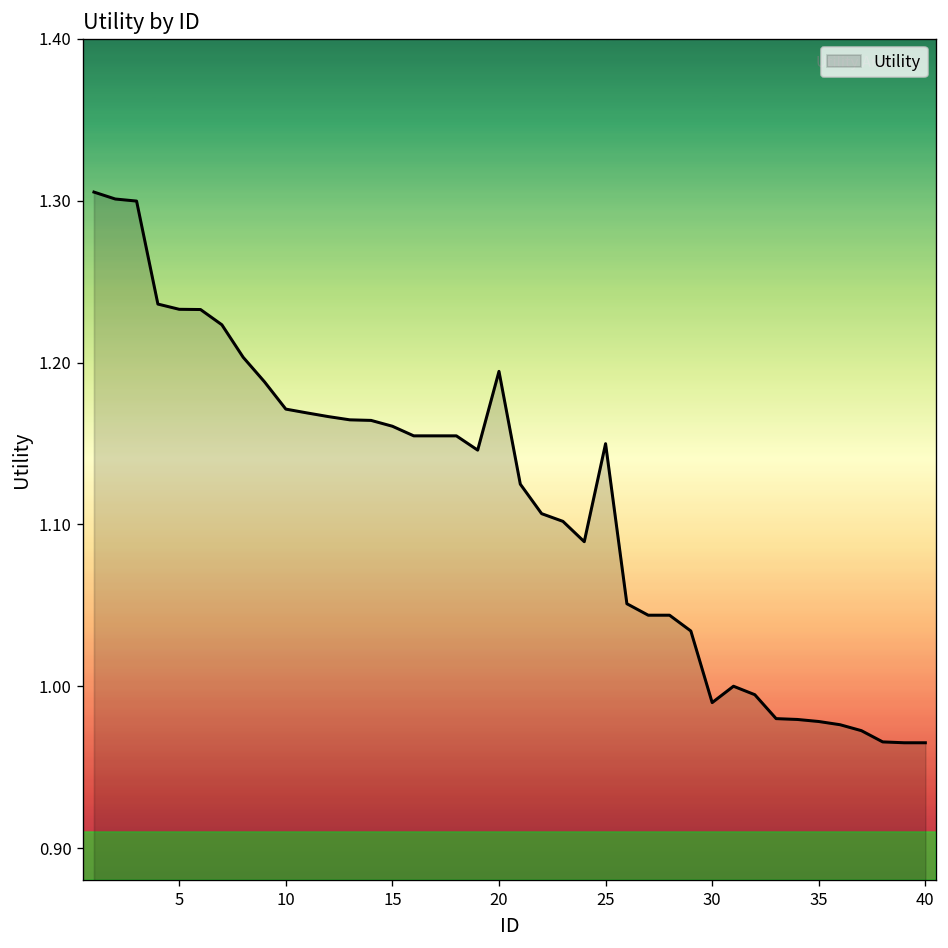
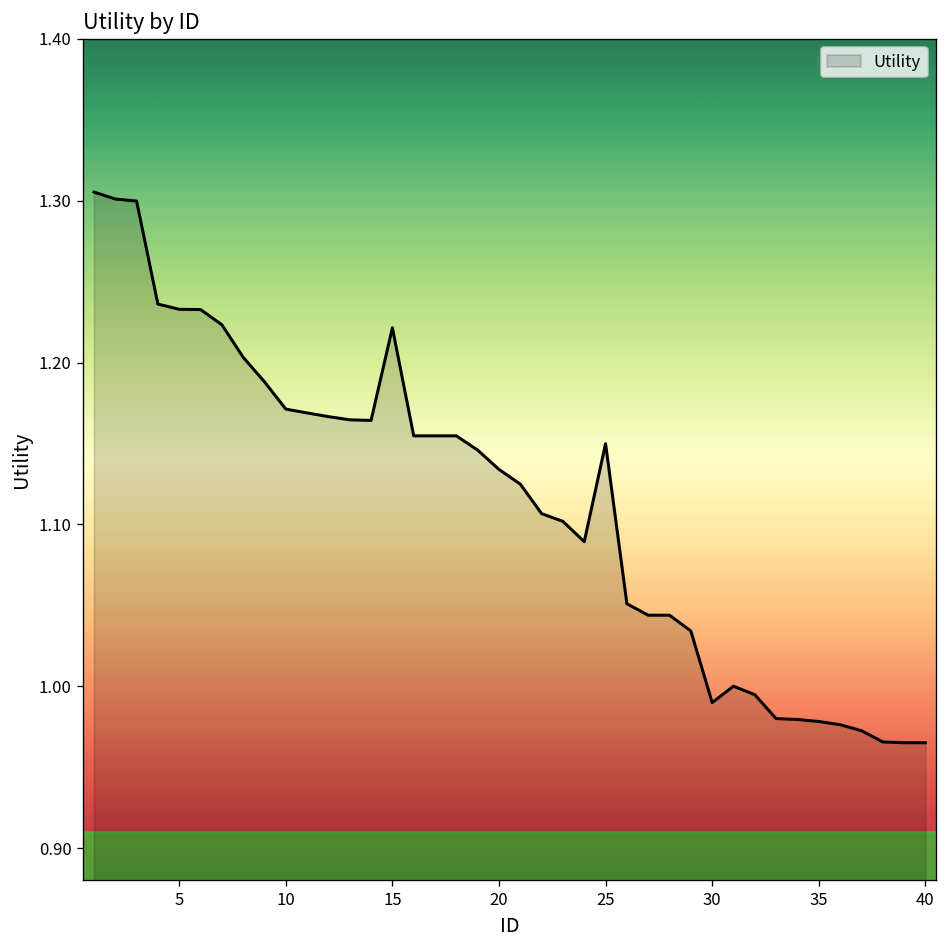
  {
    "5": 1.233,
    "10": 1.171,
-   "15": 1.161,
-   "20": 1.195,
+   "15": 1.221,
+   "20": 1.134,
    "25": 1.150,
    "30": 0.990,
    "35": 0.978,
    "40": 0.965
  }
